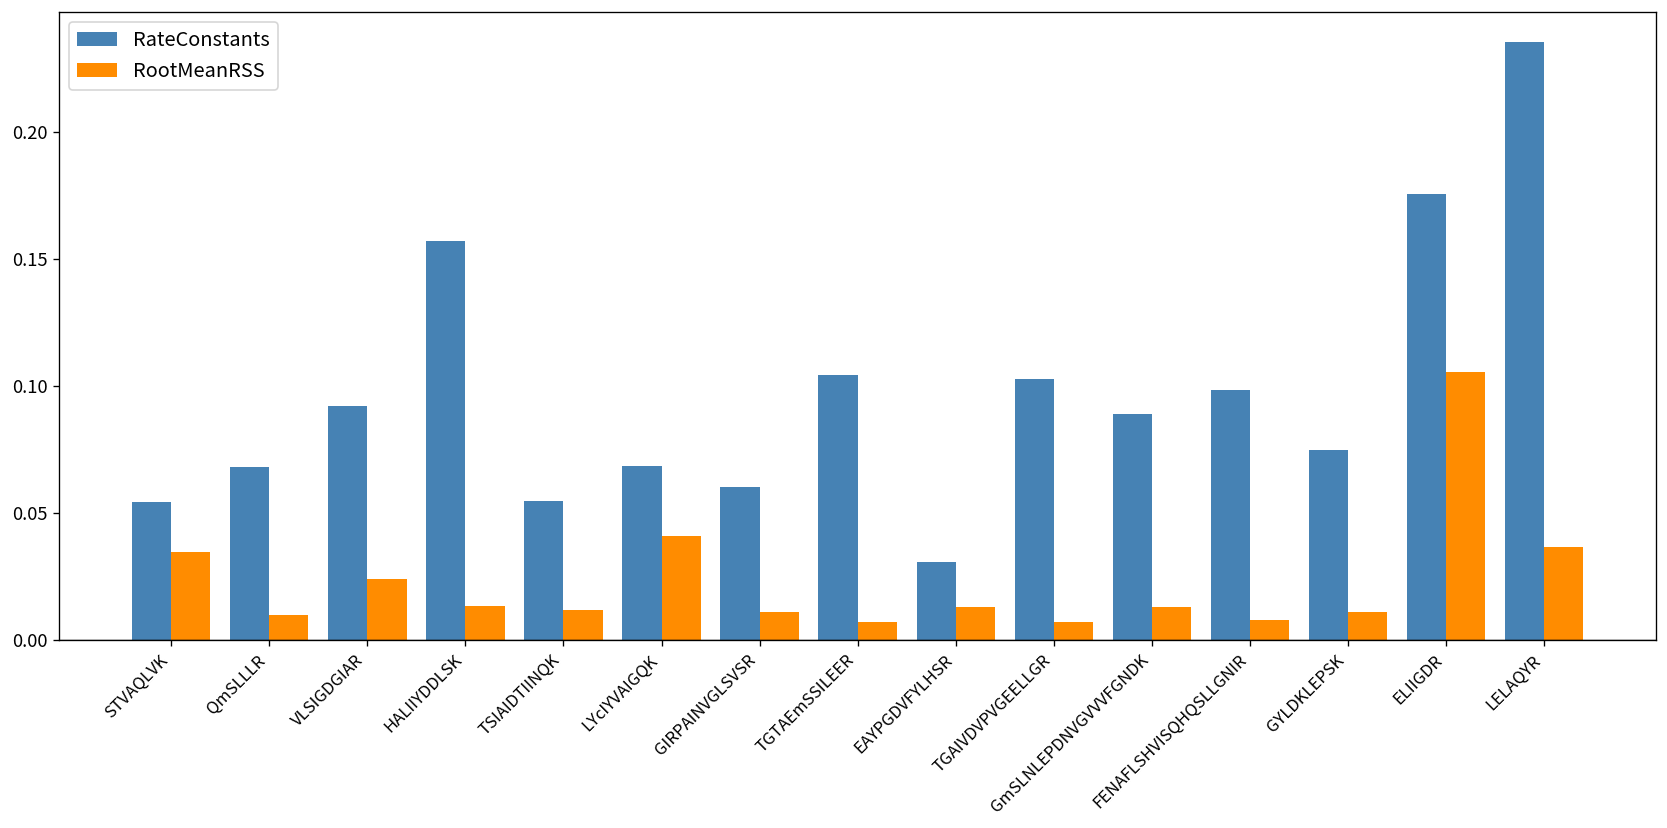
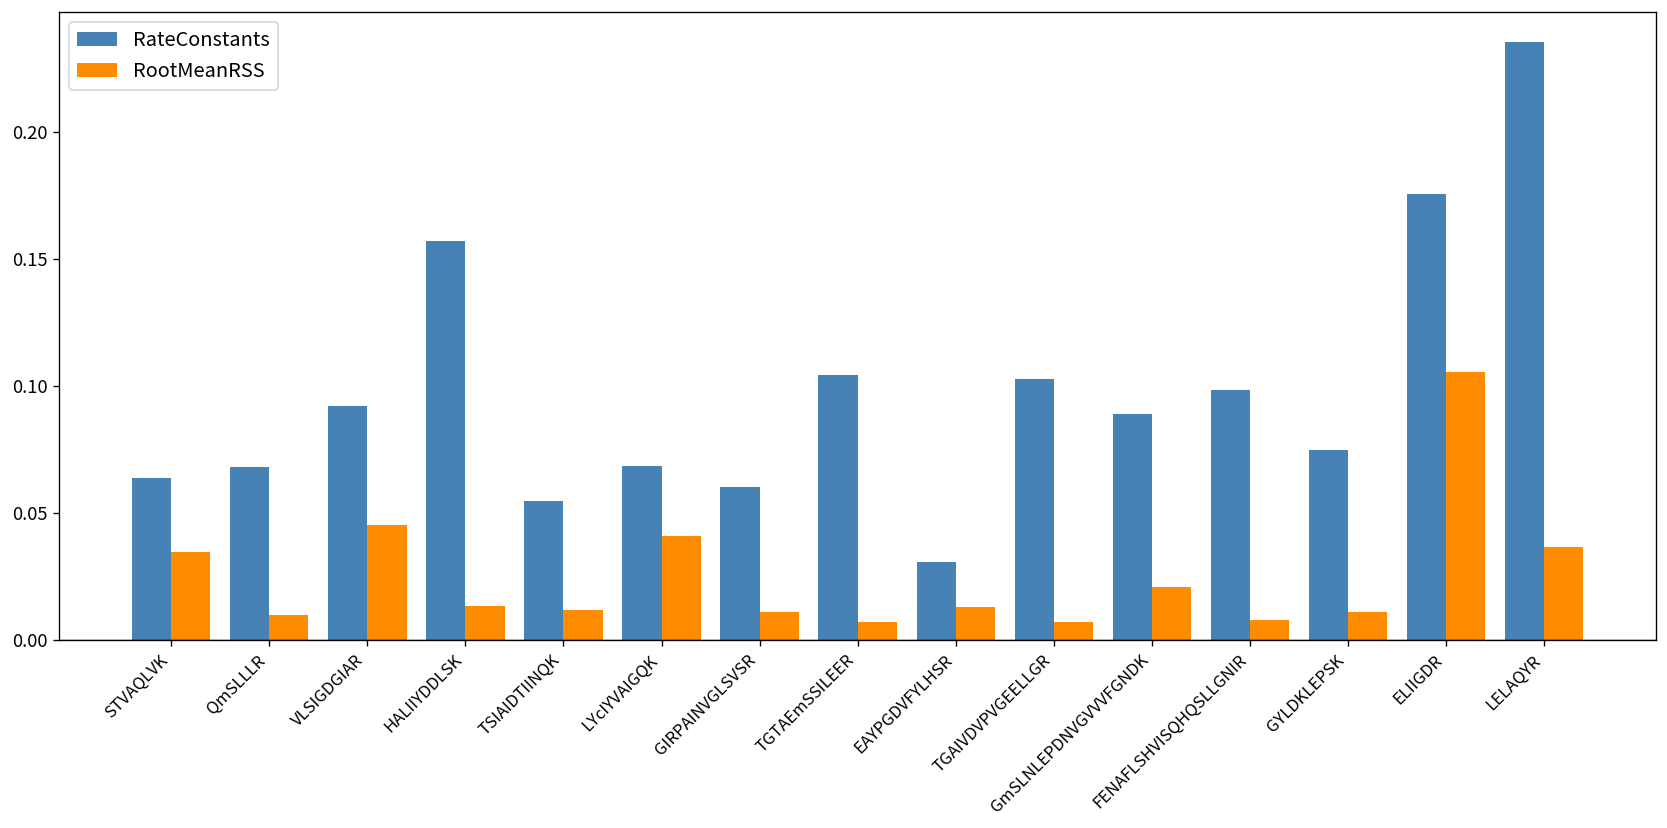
  {
    "RateConstants": {
-     "STVAQLVK": 0.055,
+     "STVAQLVK": 0.064,
      "QmSLLLR": 0.068,
      "VLSIGDGIAR": 0.092,
      "HALIIYDDLSK": 0.157,
      "TSIAIDTIINQK": 0.055,
      "LYcIYVAIGQK": 0.069,
      "GIRPAINVGLSVSR": 0.060,
      "TGTAEmSSILEER": 0.104,
      "EAYPGDVFYLHSR": 0.031,
      "TGAIVDVPVGEELLGR": 0.103,
      "GmSLNLEPDNVGVVVFGNDK": 0.089,
      "FENAFLSHVISQHQSLLGNIR": 0.099,
      "GYLDKLEPSK": 0.075,
      "ELIIGDR": 0.176,
      "LELAQYR": 0.235
    },
    "RootMeanRSS": {
      "STVAQLVK": 0.035,
      "QmSLLLR": 0.010,
-     "VLSIGDGIAR": 0.024,
+     "VLSIGDGIAR": 0.045,
      "HALIIYDDLSK": 0.013,
      "TSIAIDTIINQK": 0.012,
      "LYcIYVAIGQK": 0.041,
      "GIRPAINVGLSVSR": 0.011,
      "TGTAEmSSILEER": 0.007,
      "EAYPGDVFYLHSR": 0.013,
      "TGAIVDVPVGEELLGR": 0.007,
-     "GmSLNLEPDNVGVVVFGNDK": 0.013,
+     "GmSLNLEPDNVGVVVFGNDK": 0.021,
      "FENAFLSHVISQHQSLLGNIR": 0.008,
      "GYLDKLEPSK": 0.011,
      "ELIIGDR": 0.106,
      "LELAQYR": 0.037
    }
  }
